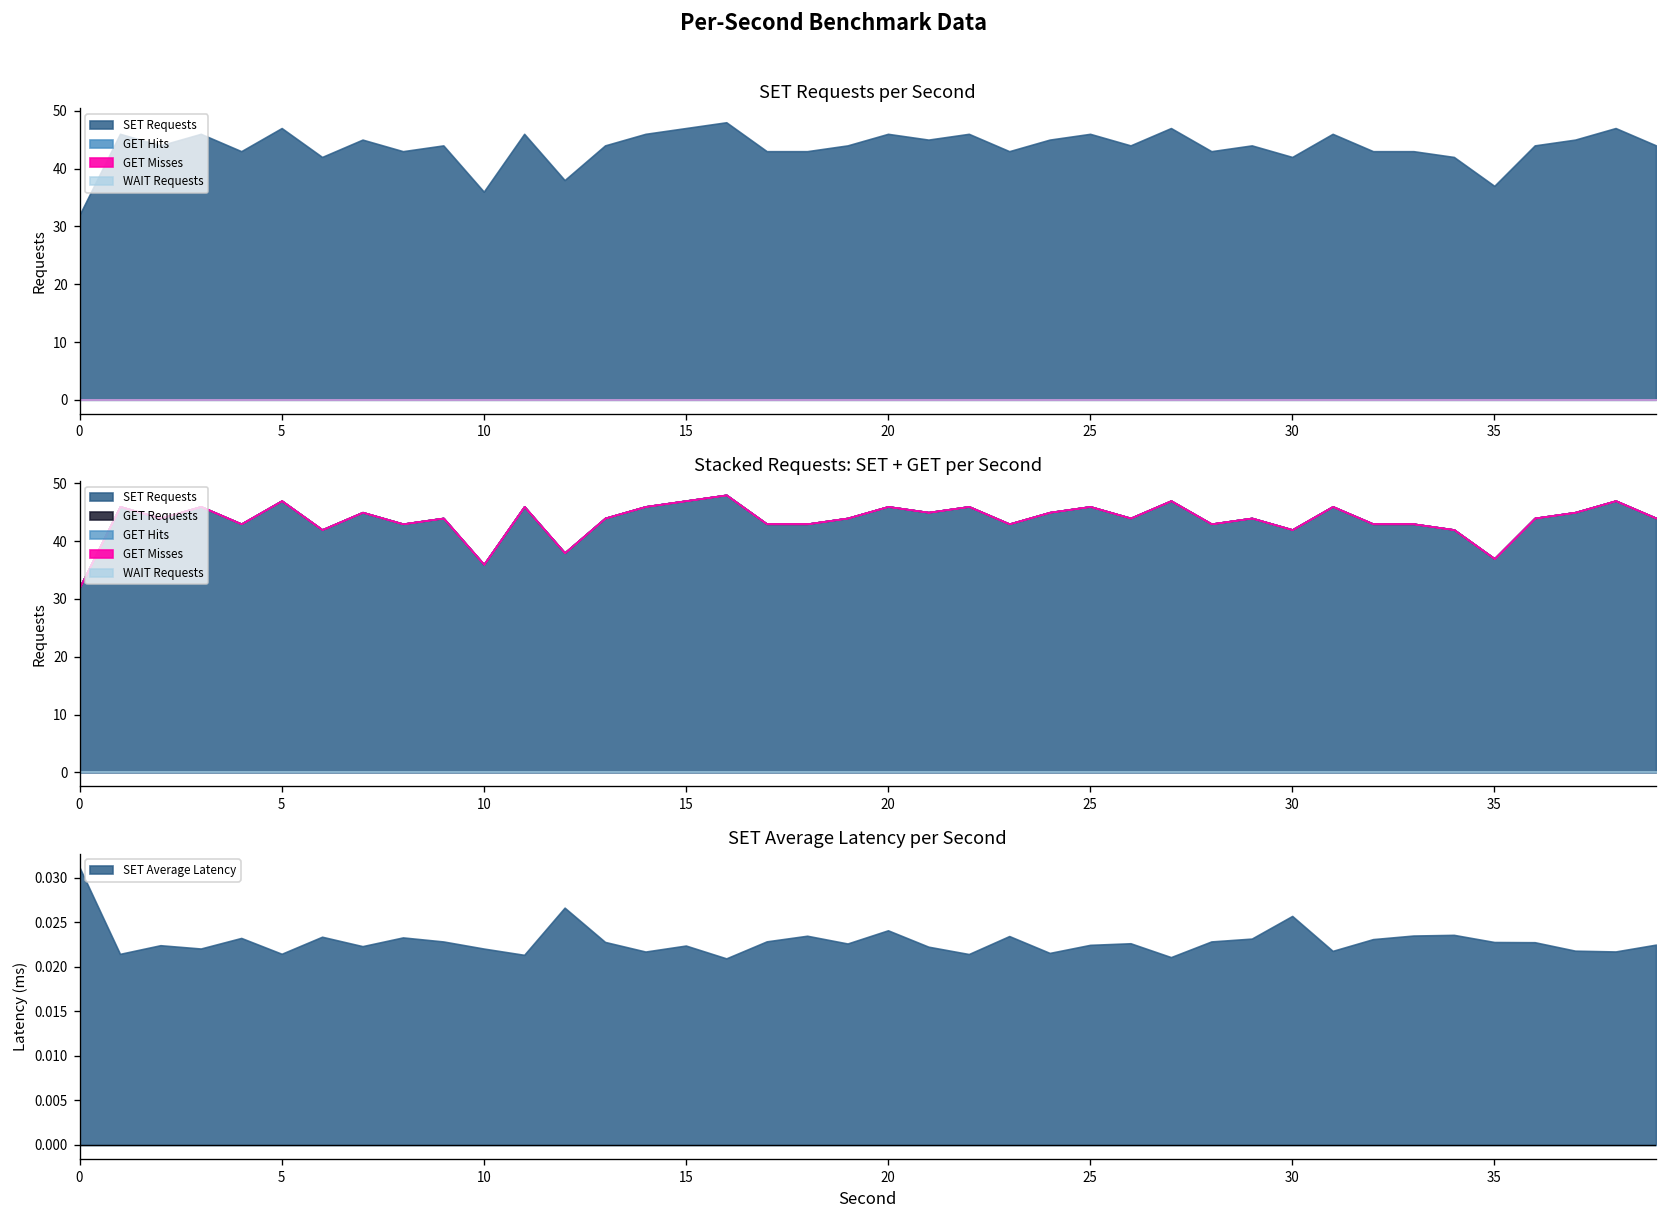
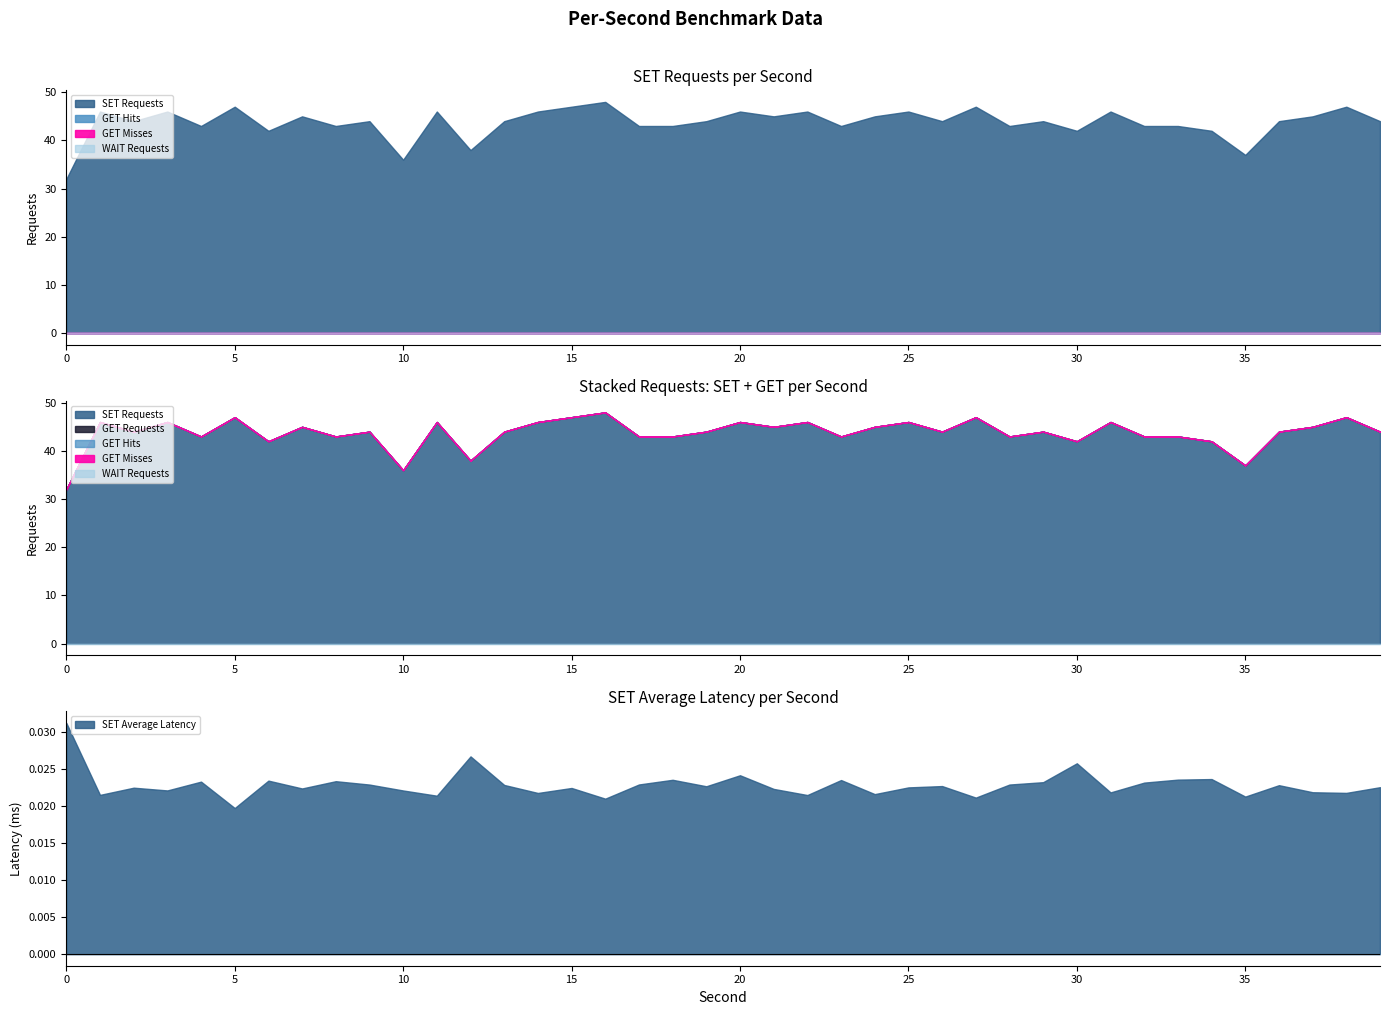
  {
    "Stacked Requests: SET + GET per Second": {
      "GET Misses": {
        "0": 32,
        "5": 47,
        "10": 36,
        "15": 47,
        "20": 46,
        "25": 46,
        "30": 42,
        "35": 37
      },
      "WAIT Requests": {
        "0": 0,
        "5": 0,
        "10": 0,
        "15": 0,
        "20": 0,
        "25": 0,
        "30": 0,
        "35": 0
      }
    },
    "SET Average Latency per Second": {
      "0": 0.031,
-     "5": 0.021,
+     "5": 0.020,
      "10": 0.022,
      "15": 0.022,
      "20": 0.024,
      "25": 0.022,
      "30": 0.026,
-     "35": 0.023
+     "35": 0.021
    }
  }
